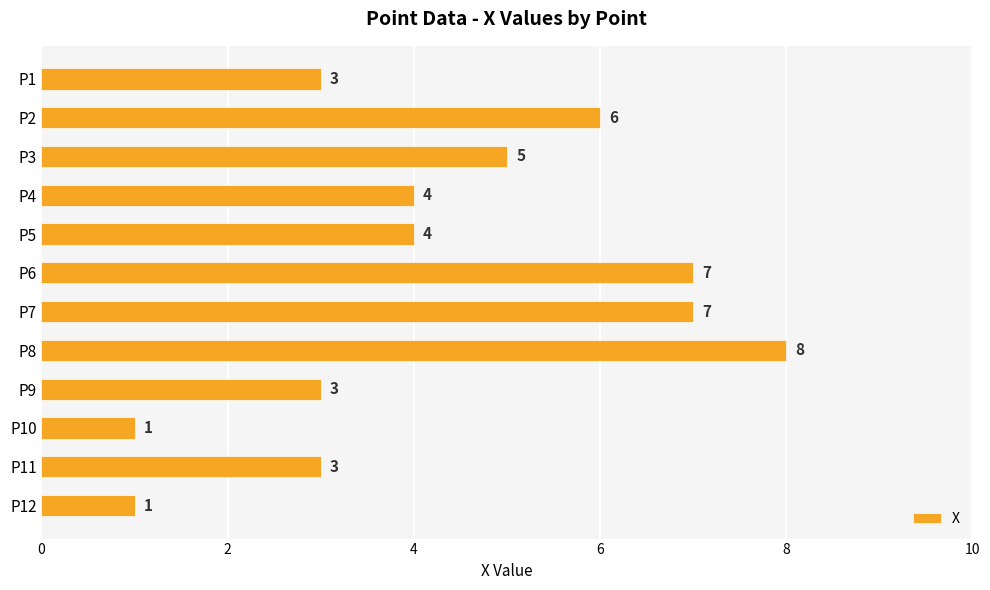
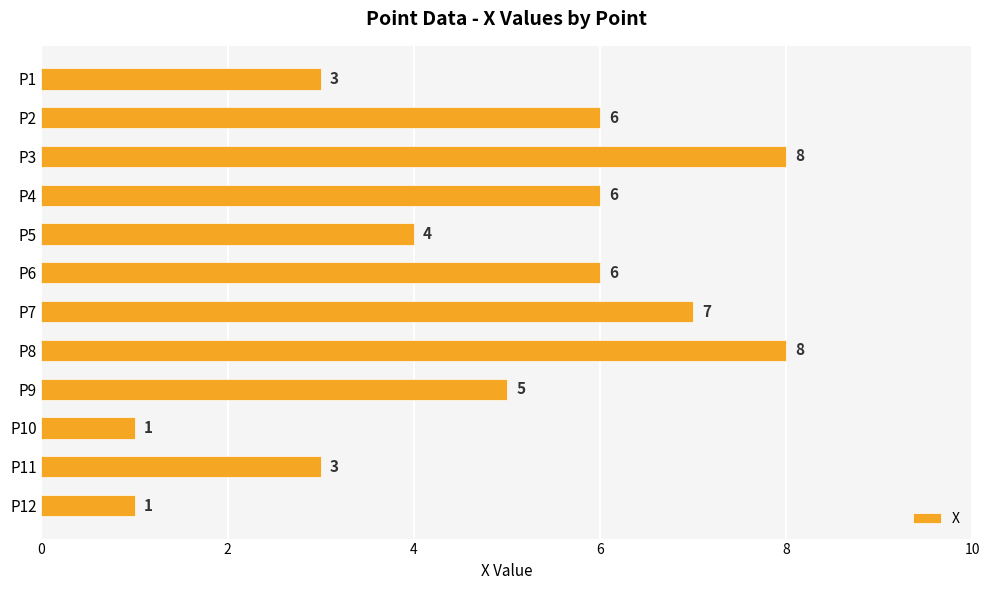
  {
    "P1": 3,
    "P2": 6,
-   "P3": 5,
-   "P4": 4,
+   "P3": 8,
+   "P4": 6,
    "P5": 4,
-   "P6": 7,
+   "P6": 6,
    "P7": 7,
    "P8": 8,
-   "P9": 3,
+   "P9": 5,
    "P10": 1,
    "P11": 3,
    "P12": 1
  }
